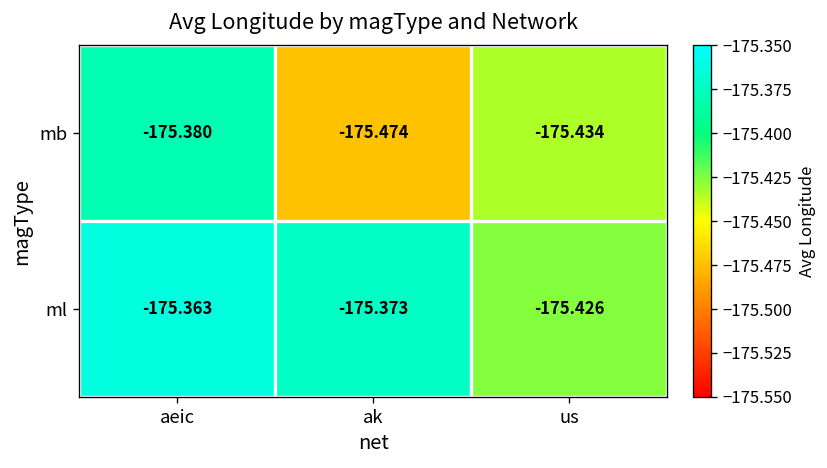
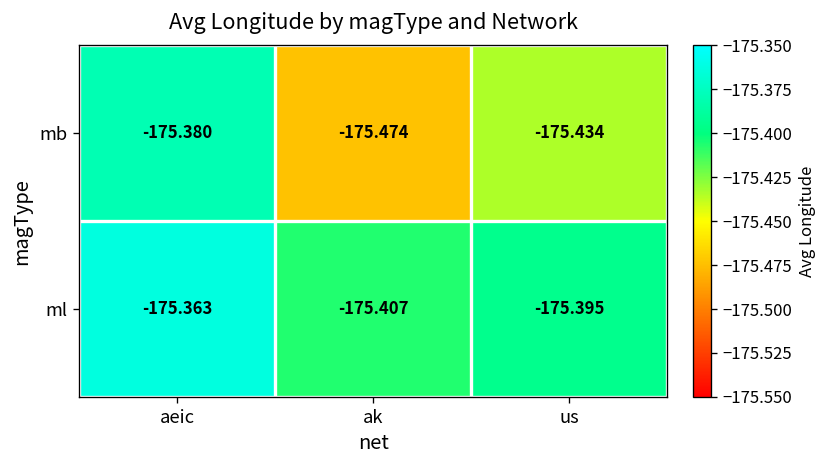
  {
    "mb": {
      "aeic": -175.380,
      "ak": -175.474,
      "us": -175.434
    },
    "ml": {
      "aeic": -175.363,
-     "ak": -175.373,
-     "us": -175.426
+     "ak": -175.407,
+     "us": -175.395
    }
  }
